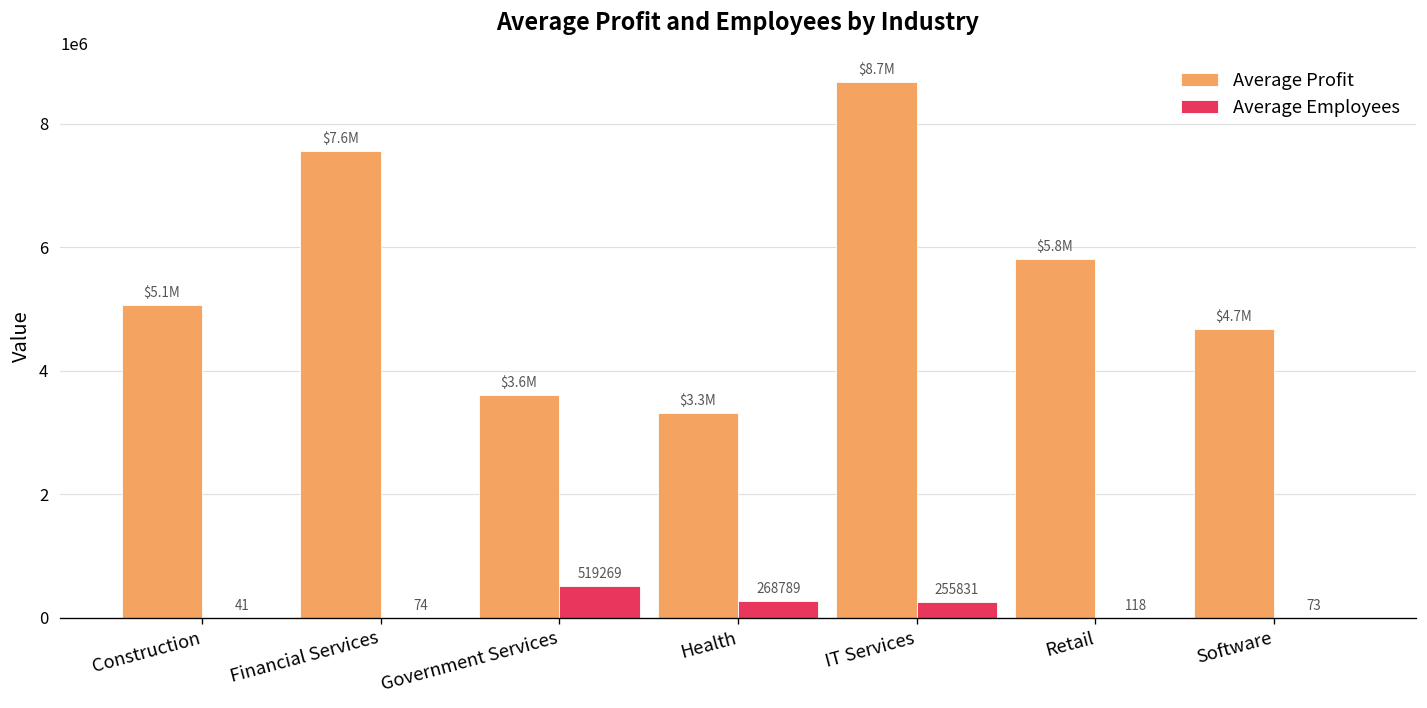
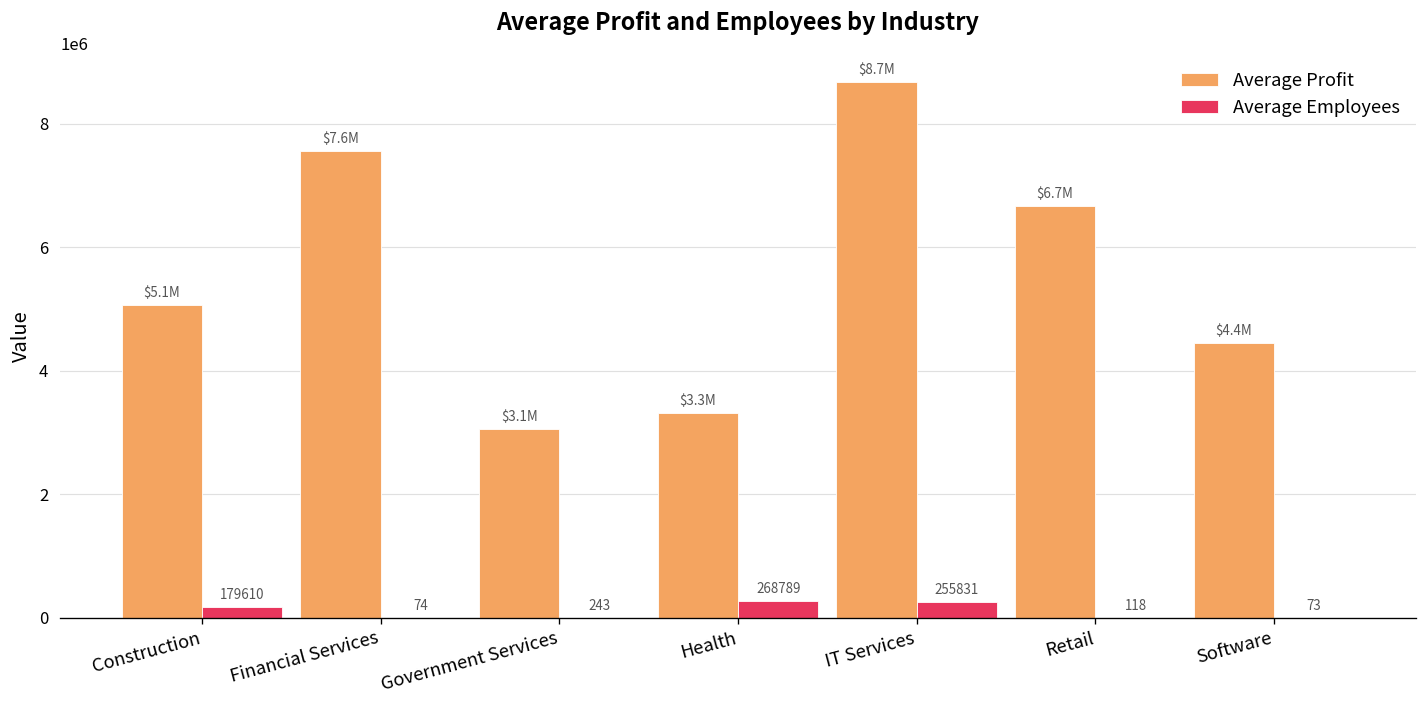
  {
    "Average Profit": {
      "Construction": "$5.1M",
      "Financial Services": "$7.6M",
-     "Government Services": "$3.6M",
+     "Government Services": "$3.1M",
      "Health": "$3.3M",
      "IT Services": "$8.7M",
-     "Retail": "$5.8M",
-     "Software": "$4.7M"
+     "Retail": "$6.7M",
+     "Software": "$4.4M"
    },
    "Average Employees": {
-     "Construction": "41",
+     "Construction": "179610",
      "Financial Services": "74",
-     "Government Services": "519269",
+     "Government Services": "243",
      "Health": "268789",
      "IT Services": "255831",
      "Retail": "118",
      "Software": "73"
    }
  }
